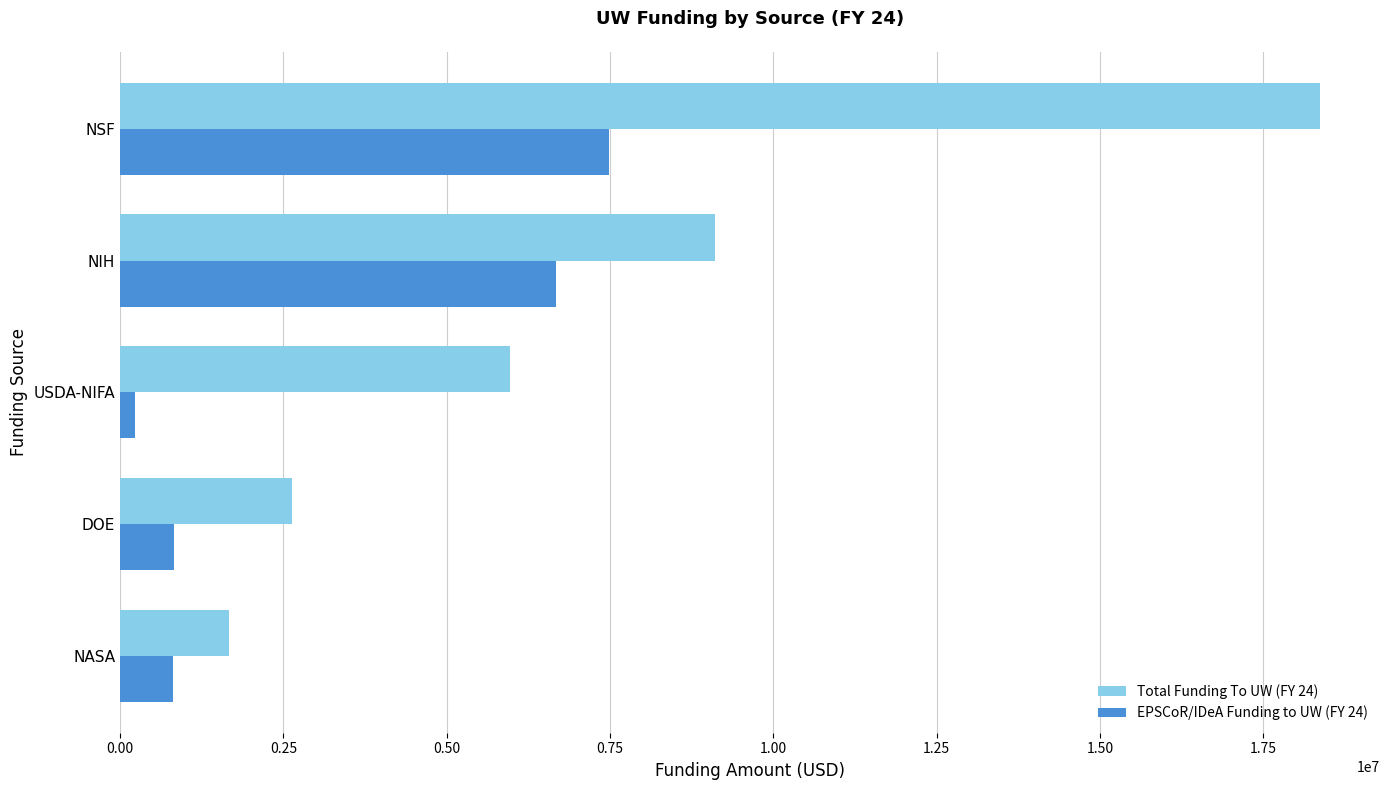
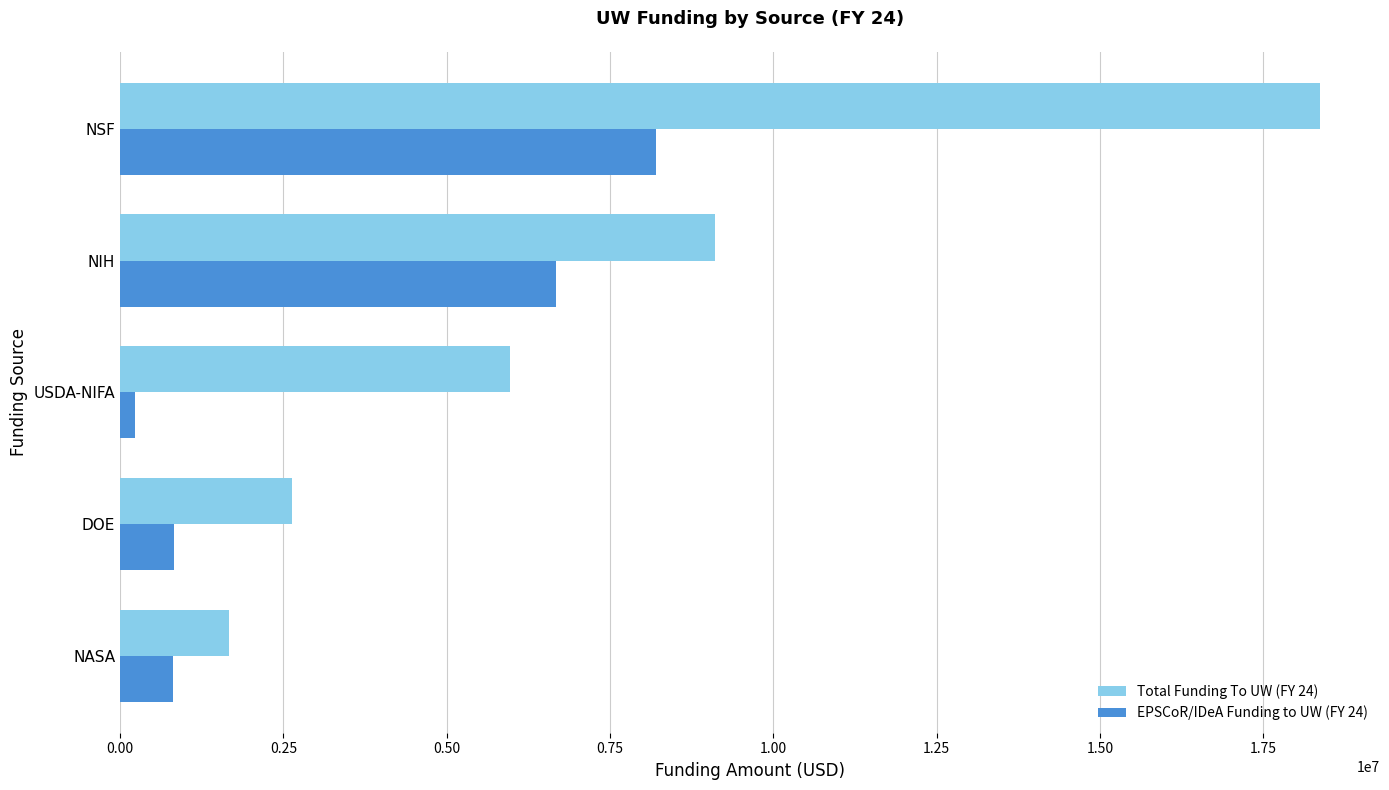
  {
    "Total Funding To UW (FY 24)": {
      "NSF": 18400000,
      "NIH": 9100000,
      "USDA-NIFA": 6000000,
      "DOE": 2600000,
      "NASA": 1700000
    },
    "EPSCoR/IDeA Funding to UW (FY 24)": {
-     "NSF": 7500000,
+     "NSF": 8200000,
      "NIH": 6700000,
      "USDA-NIFA": 200000,
      "DOE": 800000,
      "NASA": 800000
    }
  }
